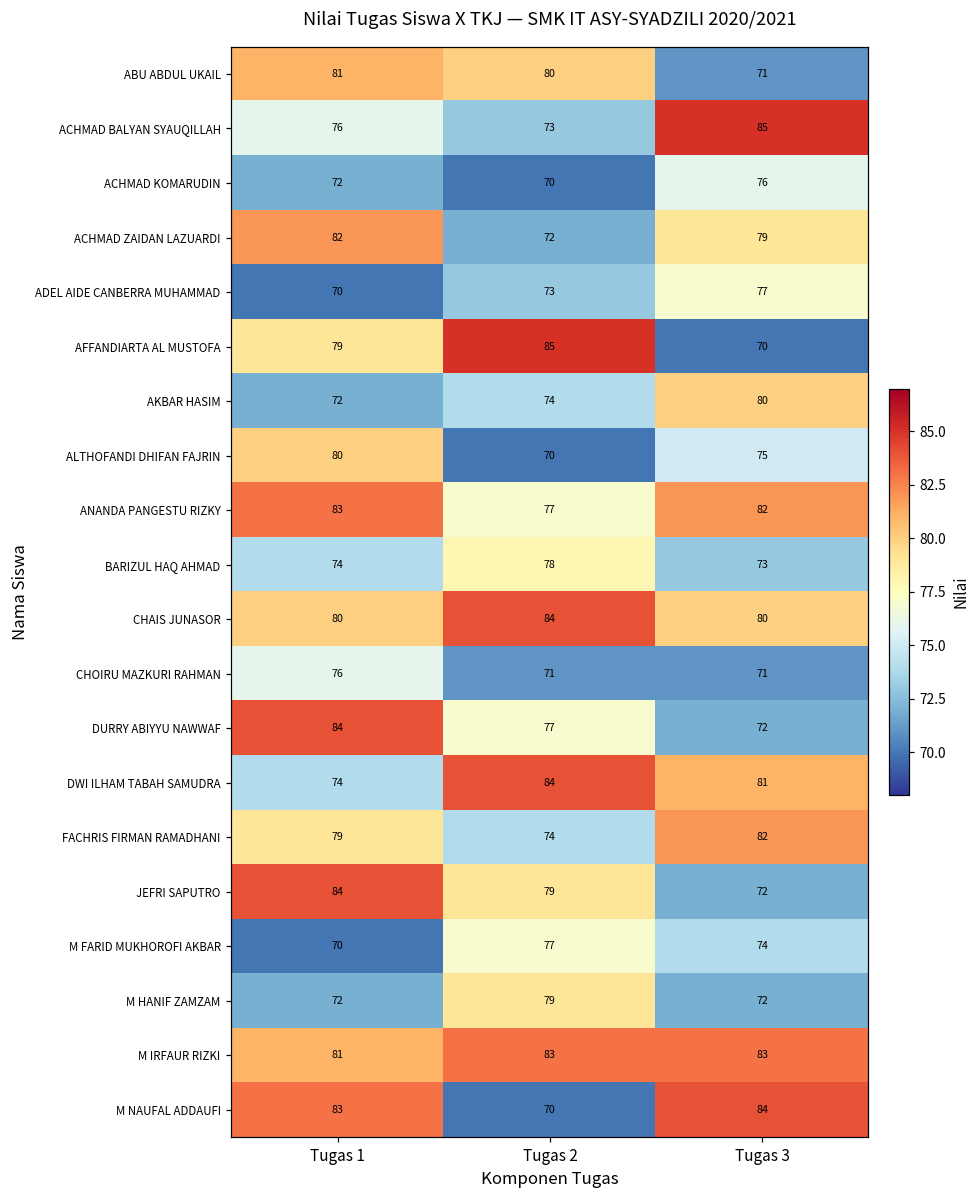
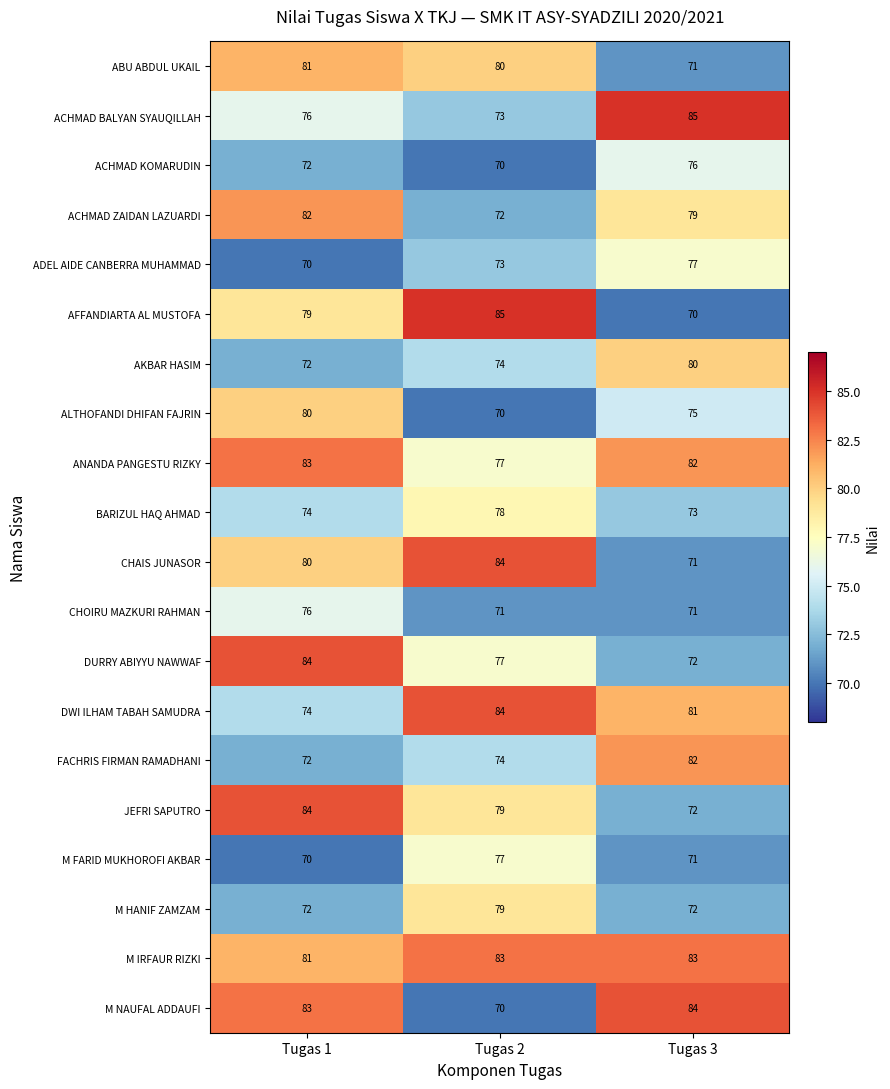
  {
    "ABU ABDUL UKAIL": {
      "Tugas 1": 81,
      "Tugas 2": 80,
      "Tugas 3": 71
    },
    "ACHMAD BALYAN SYAUQILLAH": {
      "Tugas 1": 76,
      "Tugas 2": 73,
      "Tugas 3": 85
    },
    "ACHMAD KOMARUDIN": {
      "Tugas 1": 72,
      "Tugas 2": 70,
      "Tugas 3": 76
    },
    "ACHMAD ZAIDAN LAZUARDI": {
      "Tugas 1": 82,
      "Tugas 2": 72,
      "Tugas 3": 79
    },
    "ADEL AIDE CANBERRA MUHAMMAD": {
      "Tugas 1": 70,
      "Tugas 2": 73,
      "Tugas 3": 77
    },
    "AFFANDIARTA AL MUSTOFA": {
      "Tugas 1": 79,
      "Tugas 2": 85,
      "Tugas 3": 70
    },
    "AKBAR HASIM": {
      "Tugas 1": 72,
      "Tugas 2": 74,
      "Tugas 3": 80
    },
    "ALTHOFANDI DHIFAN FAJRIN": {
      "Tugas 1": 80,
      "Tugas 2": 70,
      "Tugas 3": 75
    },
    "ANANDA PANGESTU RIZKY": {
      "Tugas 1": 83,
      "Tugas 2": 77,
      "Tugas 3": 82
    },
    "BARIZUL HAQ AHMAD": {
      "Tugas 1": 74,
      "Tugas 2": 78,
      "Tugas 3": 73
    },
    "CHAIS JUNASOR": {
      "Tugas 1": 80,
      "Tugas 2": 84,
-     "Tugas 3": 80
+     "Tugas 3": 71
    },
    "CHOIRU MAZKURI RAHMAN": {
      "Tugas 1": 76,
      "Tugas 2": 71,
      "Tugas 3": 71
    },
    "DURRY ABIYYU NAWWAF": {
      "Tugas 1": 84,
      "Tugas 2": 77,
      "Tugas 3": 72
    },
    "DWI ILHAM TABAH SAMUDRA": {
      "Tugas 1": 74,
      "Tugas 2": 84,
      "Tugas 3": 81
    },
    "FACHRIS FIRMAN RAMADHANI": {
-     "Tugas 1": 79,
+     "Tugas 1": 72,
      "Tugas 2": 74,
      "Tugas 3": 82
    },
    "JEFRI SAPUTRO": {
      "Tugas 1": 84,
      "Tugas 2": 79,
      "Tugas 3": 72
    },
    "M FARID MUKHOROFI AKBAR": {
      "Tugas 1": 70,
      "Tugas 2": 77,
-     "Tugas 3": 74
+     "Tugas 3": 71
    },
    "M HANIF ZAMZAM": {
      "Tugas 1": 72,
      "Tugas 2": 79,
      "Tugas 3": 72
    },
    "M IRFAUR RIZKI": {
      "Tugas 1": 81,
      "Tugas 2": 83,
      "Tugas 3": 83
    },
    "M NAUFAL ADDAUFI": {
      "Tugas 1": 83,
      "Tugas 2": 70,
      "Tugas 3": 84
    }
  }
